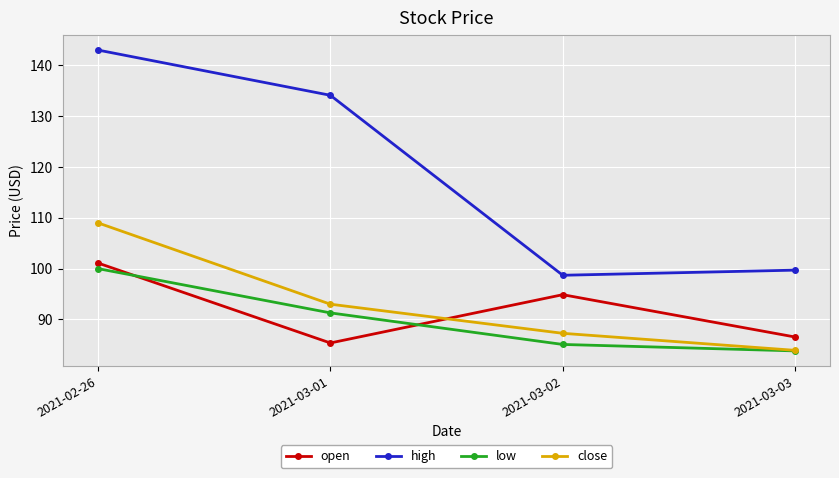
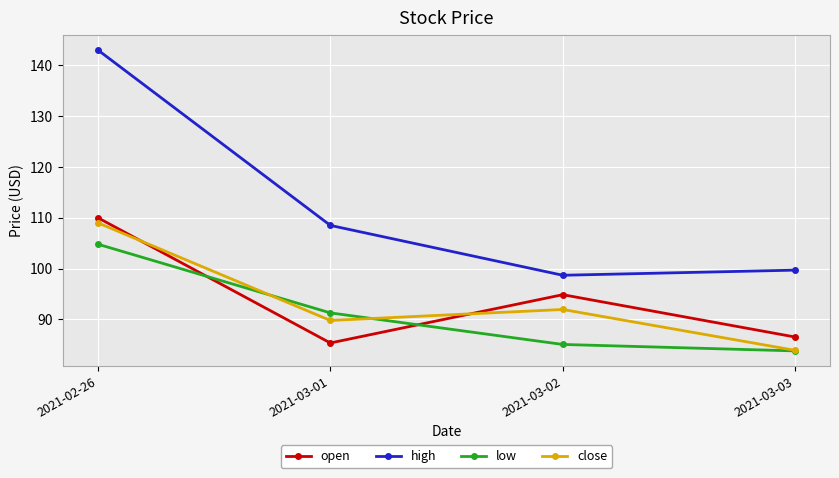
  {
    "open": {
-     "2021-02-26": 101,
+     "2021-02-26": 110,
      "2021-03-01": 85,
      "2021-03-02": 95,
      "2021-03-03": 87
    },
    "high": {
      "2021-02-26": 143,
-     "2021-03-01": 134,
+     "2021-03-01": 109,
      "2021-03-02": 99,
      "2021-03-03": 100
    },
    "low": {
-     "2021-02-26": 100,
+     "2021-02-26": 105,
      "2021-03-01": 91,
      "2021-03-02": 85
    },
    "close": {
      "2021-02-26": 109,
-     "2021-03-01": 93,
-     "2021-03-02": 87
+     "2021-03-01": 90,
+     "2021-03-02": 92
    }
  }
